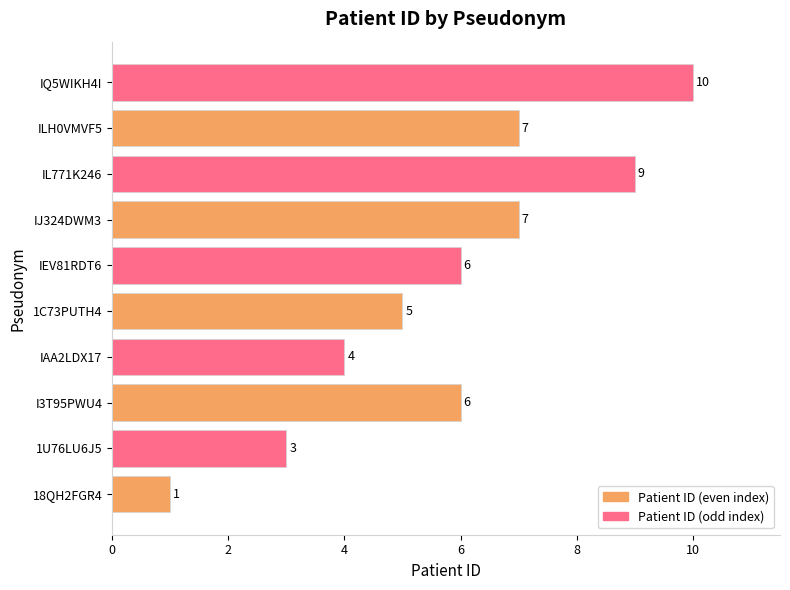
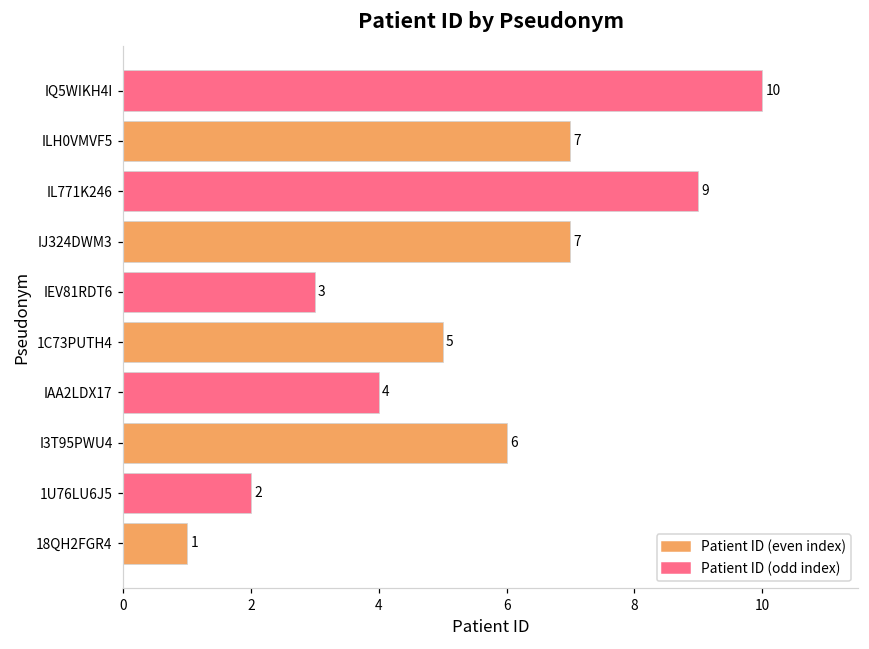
  {
    "IQ5WIKH4I": 10,
    "ILH0VMVF5": 7,
    "IL771K246": 9,
    "IJ324DWM3": 7,
-   "IEV81RDT6": 6,
+   "IEV81RDT6": 3,
    "1C73PUTH4": 5,
    "IAA2LDX17": 4,
    "I3T95PWU4": 6,
-   "1U76LU6J5": 3,
+   "1U76LU6J5": 2,
    "18QH2FGR4": 1
  }
